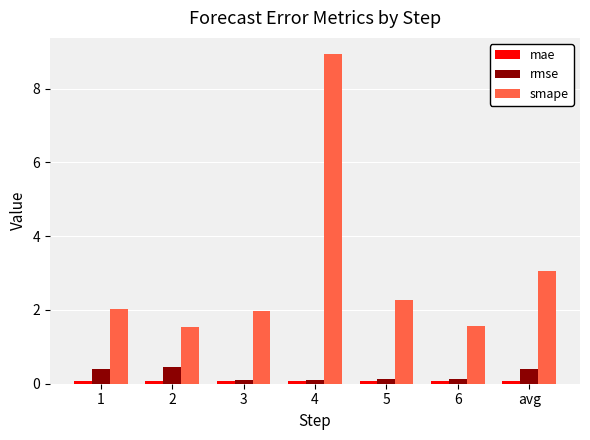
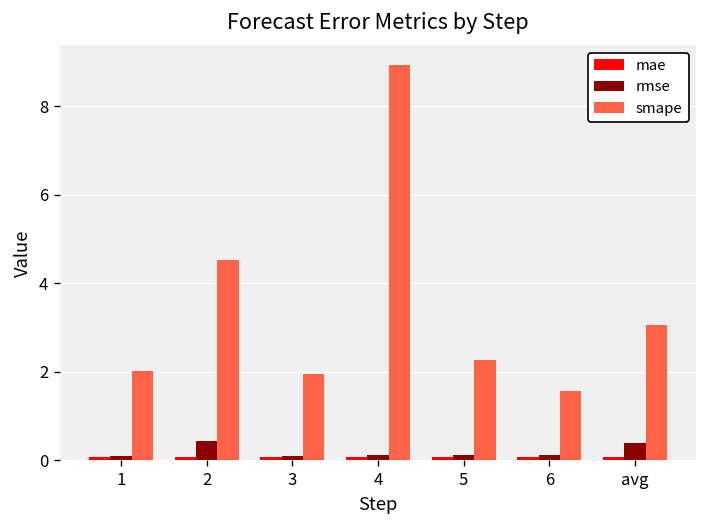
  {
    "mae": {
      "2": 0.1,
      "3": 0.1,
      "4": 0.1,
      "5": 0.1,
      "6": 0.1,
      "avg": 0.1
    },
    "rmse": {
-     "1": 0.4,
+     "1": 0.1,
      "2": 0.4,
      "3": 0.1,
      "4": 0.1,
      "5": 0.1,
      "6": 0.1,
      "avg": 0.4
    },
    "smape": {
      "1": 2.0,
-     "2": 1.5,
+     "2": 4.5,
      "3": 2.0,
      "4": 8.9,
      "5": 2.3,
      "6": 1.6,
      "avg": 3.1
    }
  }
